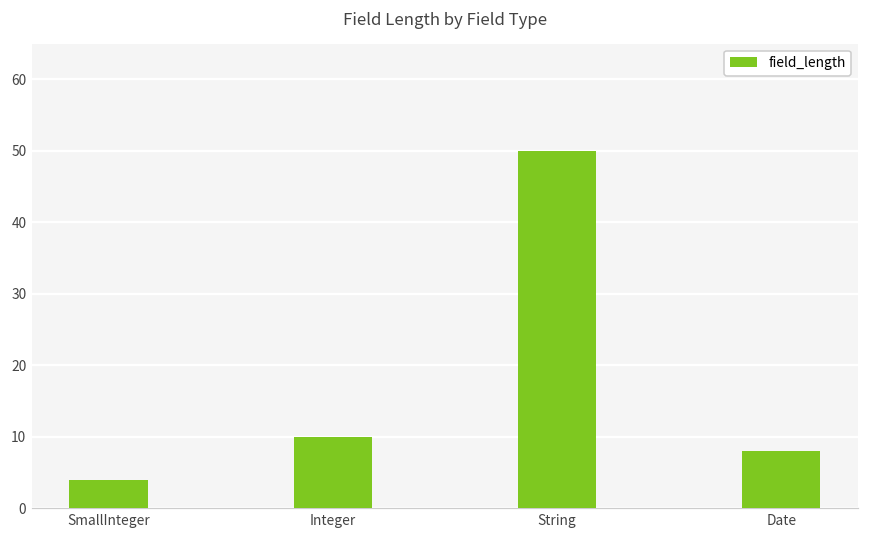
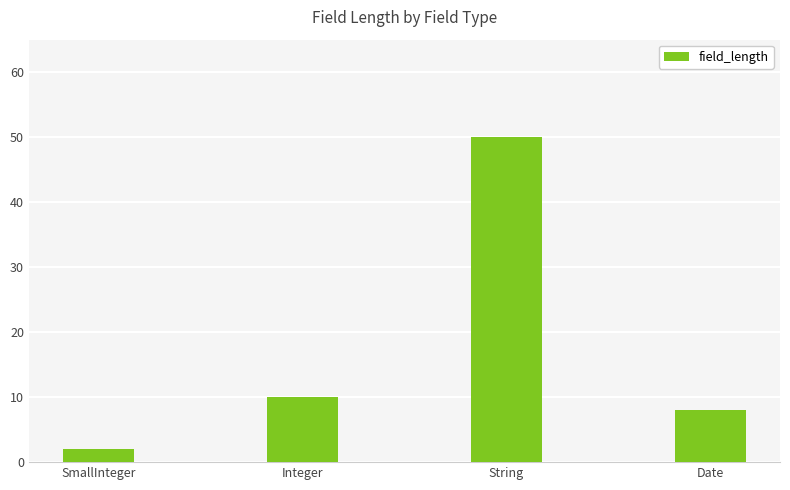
  {
-   "SmallInteger": 4,
+   "SmallInteger": 2,
    "Integer": 10,
    "String": 50,
    "Date": 8
  }
